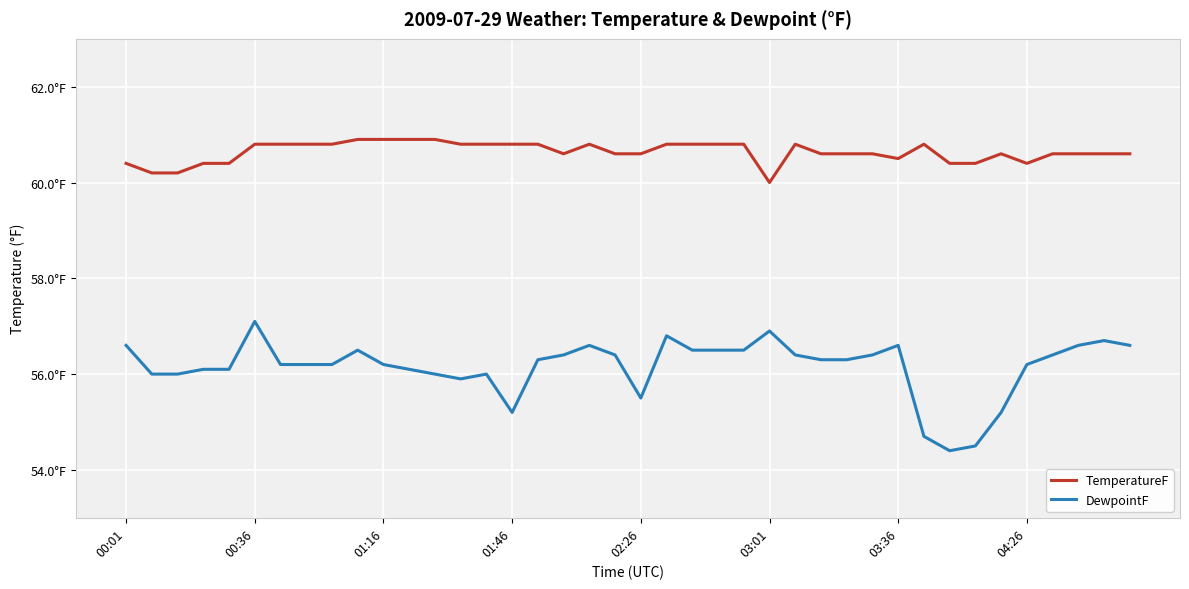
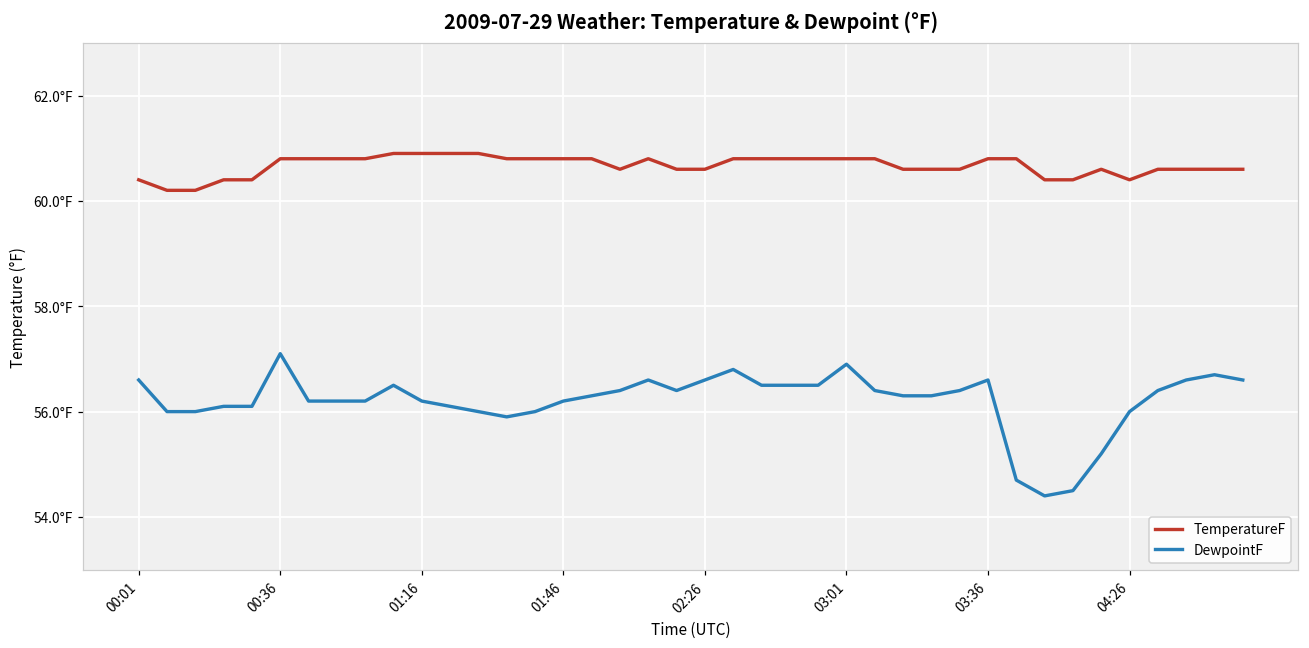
  {
    "TemperatureF": {
      "00:01": "60.4°F",
      "00:36": "60.8°F",
      "01:16": "60.9°F",
      "01:46": "60.8°F",
      "02:26": "60.6°F",
-     "03:01": "60.0°F",
-     "03:36": "60.5°F",
+     "03:01": "60.8°F",
+     "03:36": "60.8°F",
      "04:26": "60.4°F"
    },
    "DewpointF": {
      "00:01": "56.6°F",
      "00:36": "57.1°F",
      "01:16": "56.2°F",
-     "01:46": "55.2°F",
-     "02:26": "55.5°F",
+     "01:46": "56.2°F",
+     "02:26": "56.6°F",
      "03:01": "56.9°F",
      "03:36": "56.6°F",
-     "04:26": "56.2°F"
+     "04:26": "56.0°F"
    }
  }
